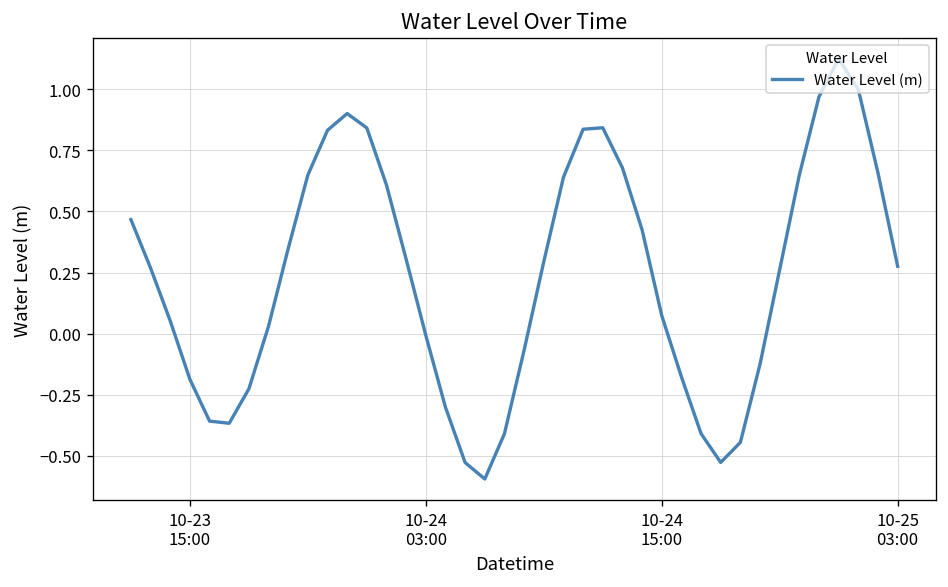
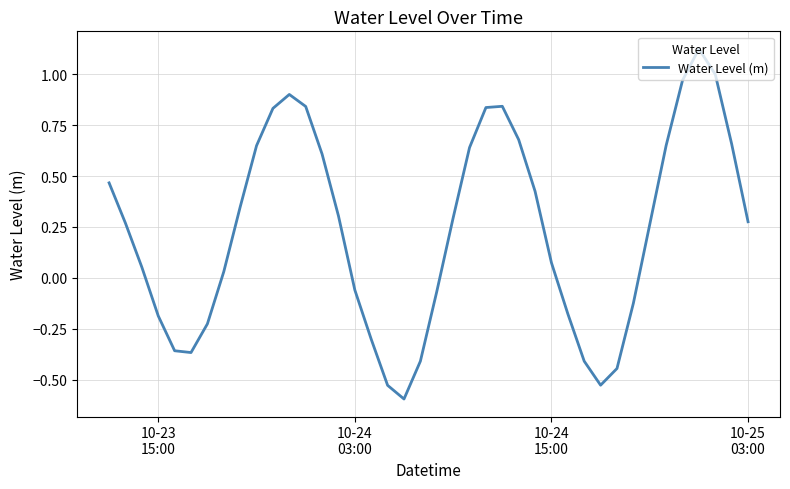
  {
    "10-23 15:00": -0.19,
-   "10-24 03:00": -0.01,
+   "10-24 03:00": -0.06,
    "10-24 15:00": 0.07,
    "10-25 03:00": 0.28
  }
